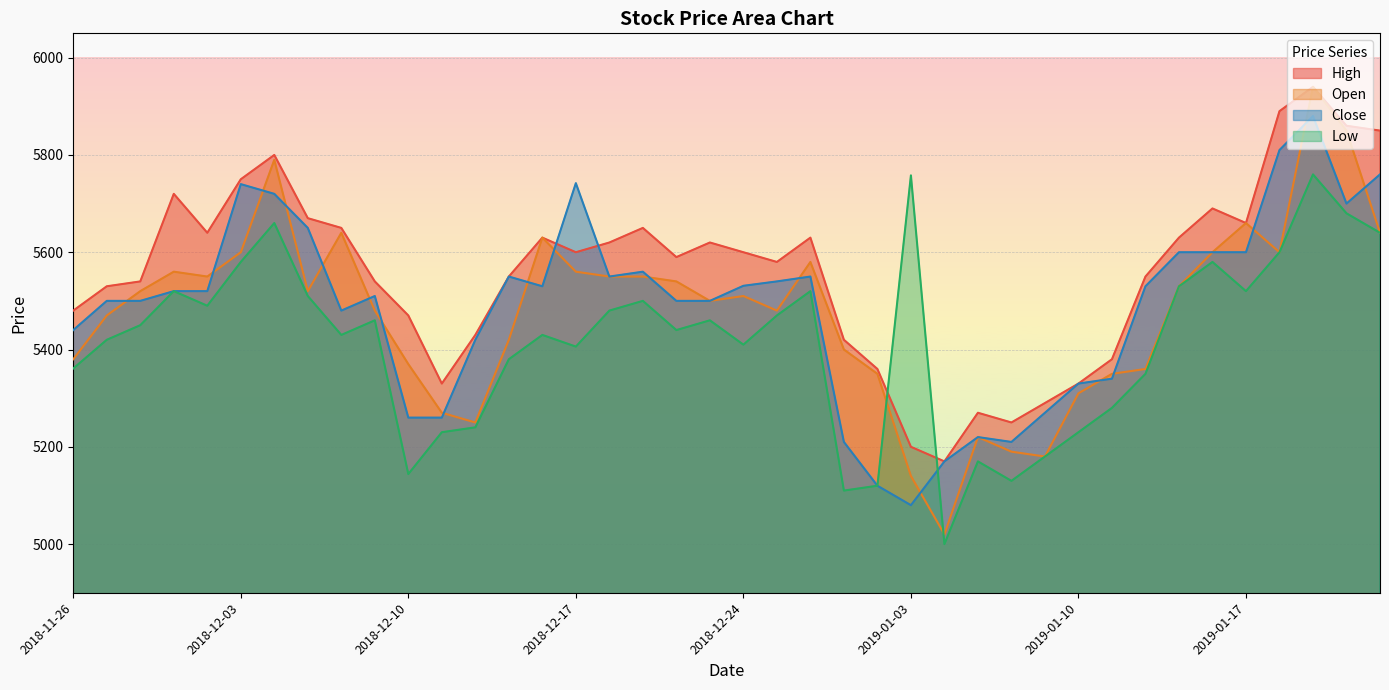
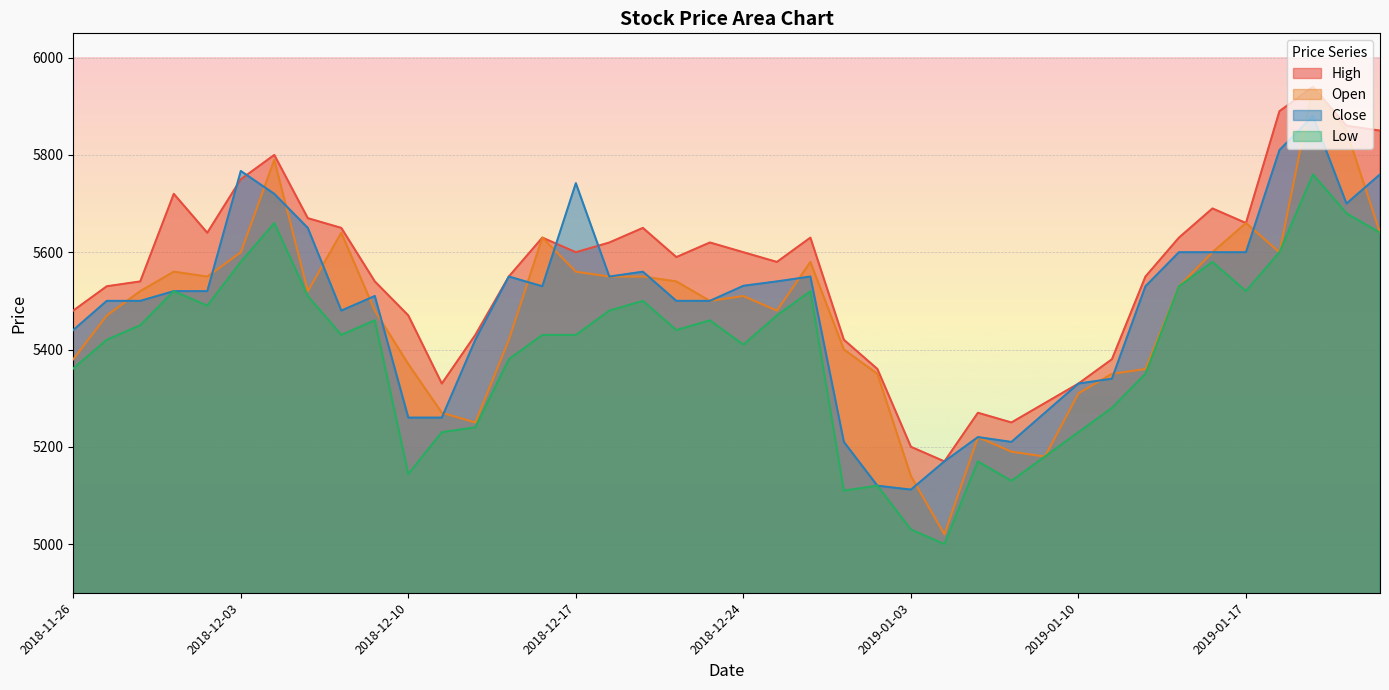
  {
    "Close": {
      "2018-11-26": 5440,
-     "2018-12-03": 5740,
+     "2018-12-03": 5770,
      "2018-12-10": 5260,
      "2018-12-17": 5740,
      "2018-12-24": 5530,
-     "2019-01-03": 5080,
+     "2019-01-03": 5110,
      "2019-01-17": 5600
    },
    "Low": {
      "2018-11-26": 5360,
      "2018-12-03": 5580,
      "2018-12-10": 5140,
-     "2018-12-17": 5410,
+     "2018-12-17": 5430,
      "2018-12-24": 5410,
-     "2019-01-03": 5760,
+     "2019-01-03": 5030,
      "2019-01-10": 5230,
      "2019-01-17": 5520
    }
  }
